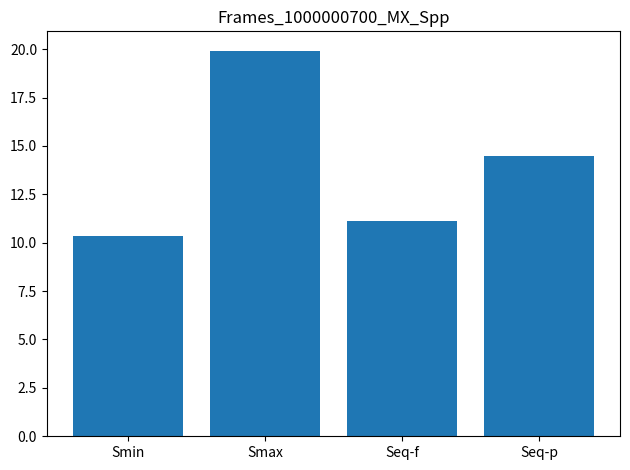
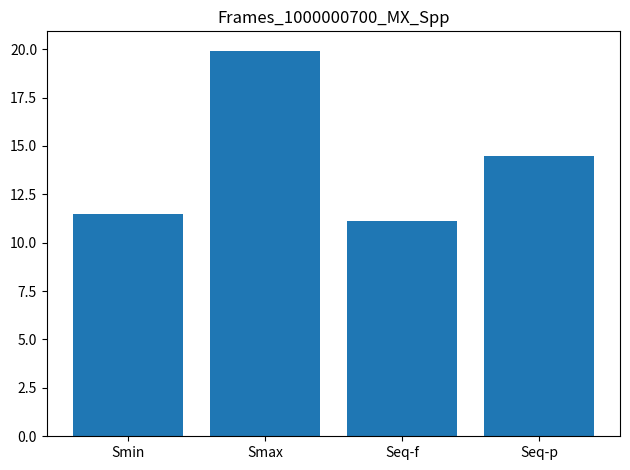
  {
-   "Smin": 10.3,
+   "Smin": 11.5,
    "Smax": 19.9,
    "Seq-f": 11.1,
    "Seq-p": 14.5
  }
